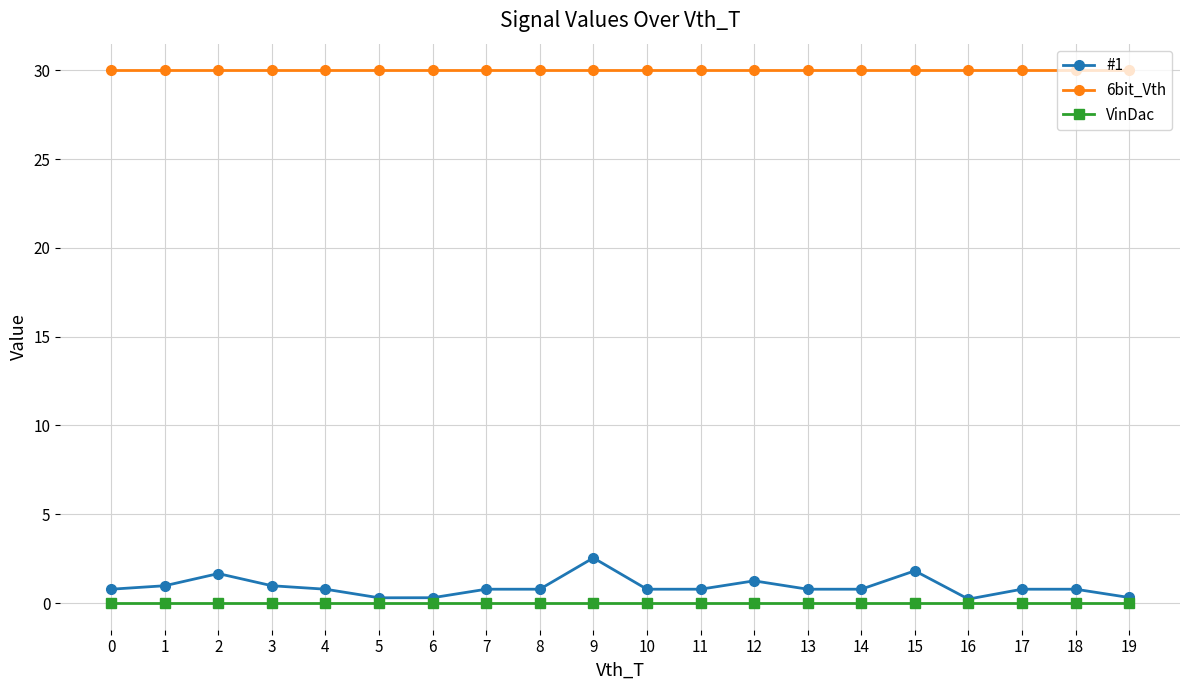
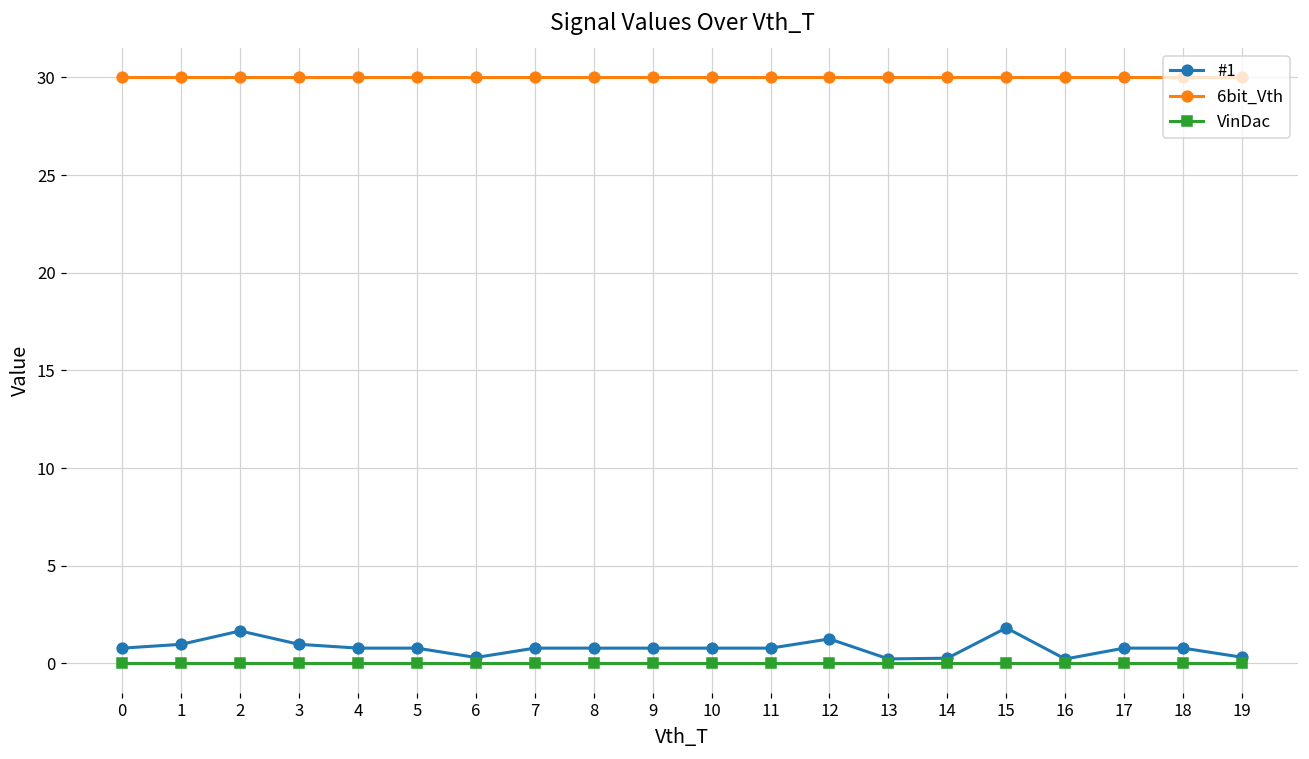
  {
    "#1": {
      "0": 0.8,
      "1": 1.0,
      "2": 1.7,
      "3": 1.0,
      "4": 0.8,
-     "5": 0.3,
+     "5": 0.8,
      "6": 0.3,
      "7": 0.8,
      "8": 0.8,
-     "9": 2.5,
+     "9": 0.8,
      "10": 0.8,
      "11": 0.8,
      "12": 1.3,
-     "13": 0.8,
-     "14": 0.8,
+     "13": 0.2,
+     "14": 0.3,
      "15": 1.8,
      "16": 0.2,
      "17": 0.8,
      "18": 0.8,
      "19": 0.3
    },
    "6bit_Vth": {
      "0": 30.0,
      "1": 30.0,
      "2": 30.0,
      "3": 30.0,
      "4": 30.0,
      "5": 30.0,
      "6": 30.0,
      "7": 30.0,
      "8": 30.0,
      "9": 30.0,
      "10": 30.0,
      "11": 30.0,
      "12": 30.0,
      "13": 30.0,
      "14": 30.0,
      "15": 30.0,
      "16": 30.0,
      "17": 30.0
    },
    "VinDac": {
      "0": 0.0,
      "1": 0.0,
      "2": 0.0,
      "3": 0.0,
      "4": 0.0,
      "5": 0.0,
      "6": 0.0,
      "7": 0.0,
      "8": 0.0,
      "9": 0.0,
      "10": 0.0,
      "11": 0.0,
      "12": 0.0,
      "13": 0.0,
      "14": 0.0,
      "15": 0.0,
      "16": 0.0,
      "17": 0.0,
      "18": 0.0,
      "19": 0.0
    }
  }
